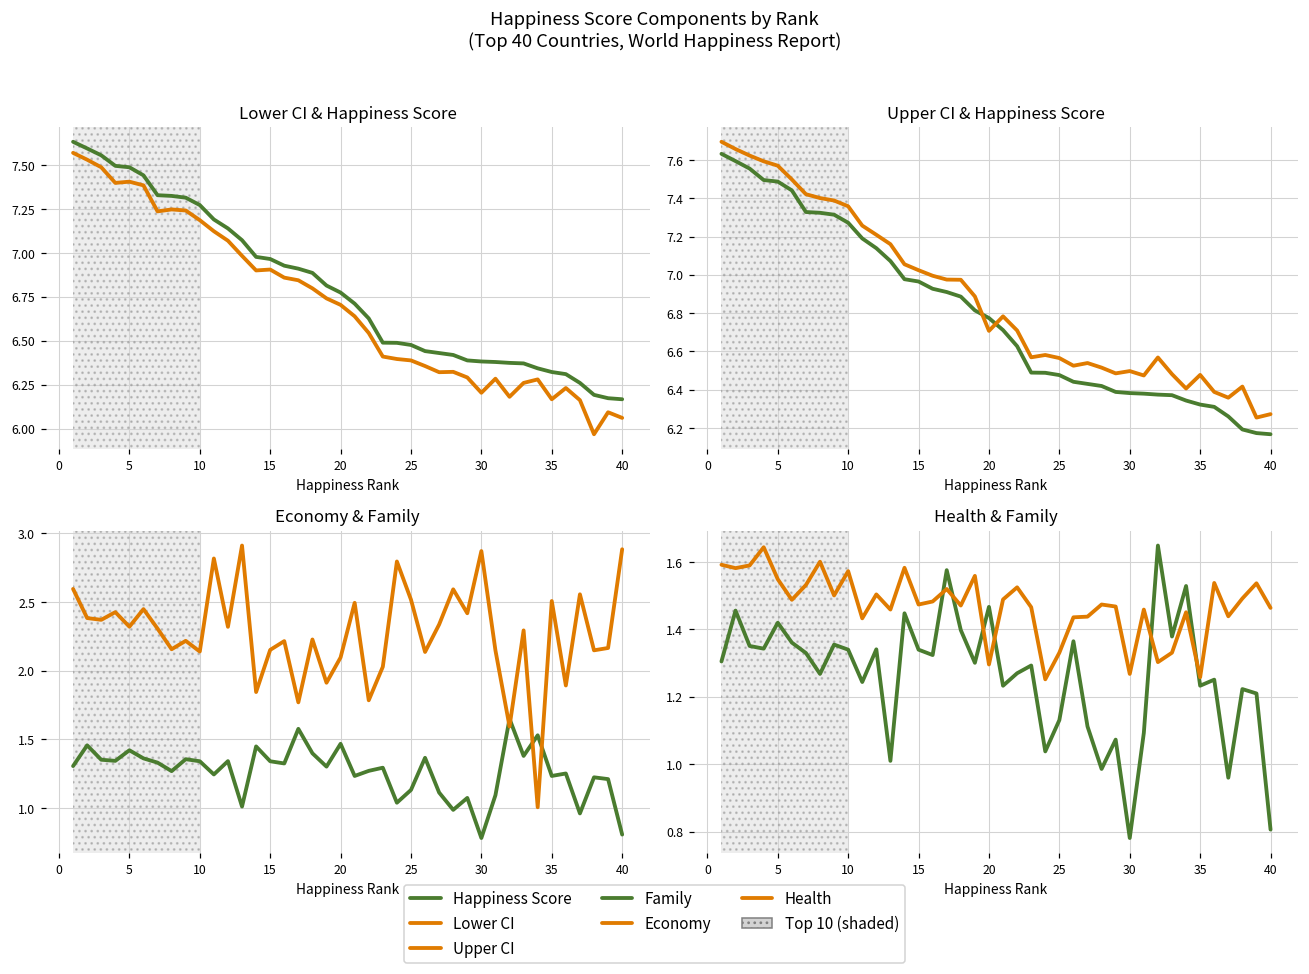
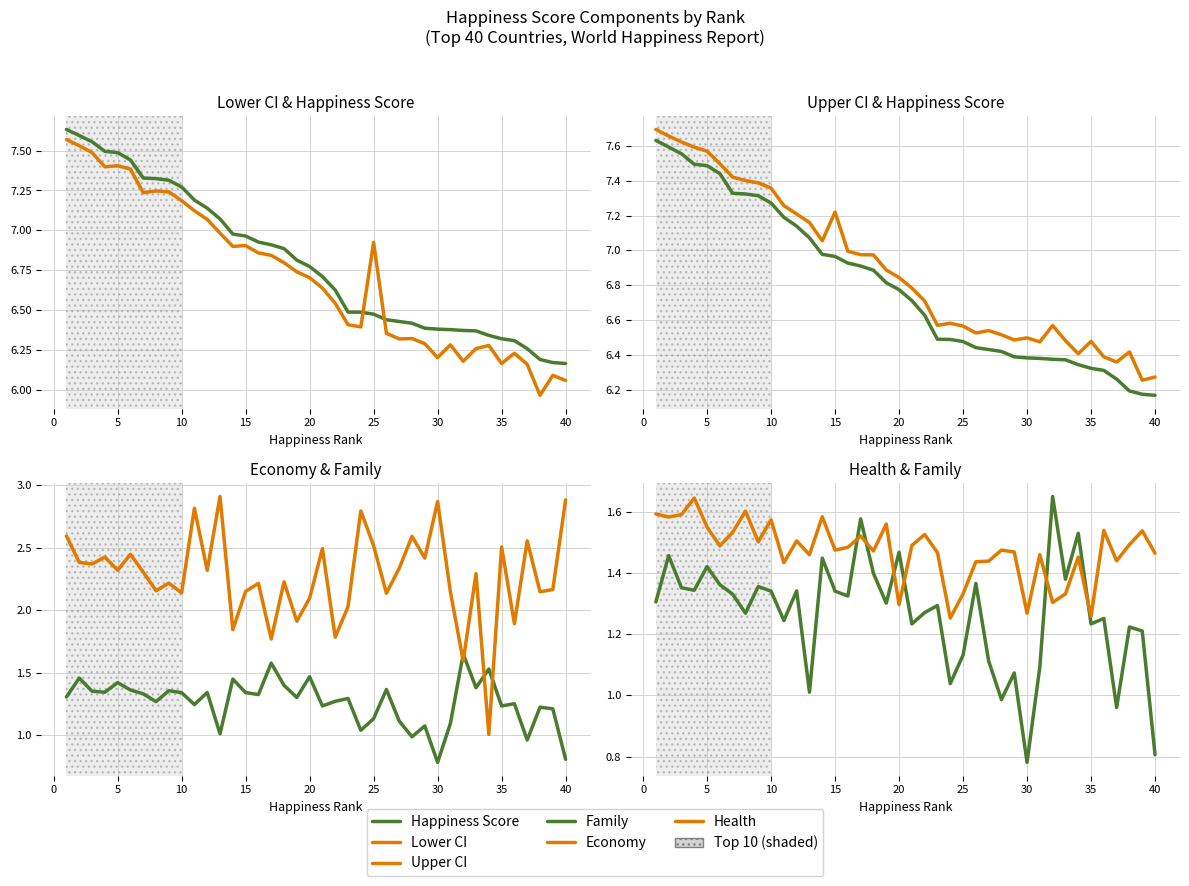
  {
    "Lower CI & Happiness Score": {
      "Happiness Score": {
        "5": 7.49,
        "10": 7.27,
        "15": 6.97,
        "20": 6.77,
        "25": 6.48,
        "30": 6.38,
        "35": 6.32,
        "40": 6.17
      },
      "Lower CI": {
        "5": 7.41,
        "10": 7.19,
        "15": 6.91,
        "20": 6.70,
-       "25": 6.39,
+       "25": 6.93,
        "30": 6.20,
        "35": 6.17,
        "40": 6.06
      }
    },
    "Upper CI & Happiness Score": {
      "Happiness Score": {
        "5": 7.49,
        "10": 7.27,
        "15": 6.97,
        "20": 6.77,
        "25": 6.48,
        "30": 6.38,
        "35": 6.32,
        "40": 6.17
      },
      "Upper CI": {
        "5": 7.57,
        "10": 7.36,
-       "15": 7.02,
-       "20": 6.71,
+       "15": 7.22,
+       "20": 6.84,
        "25": 6.57,
        "30": 6.50,
        "35": 6.48,
        "40": 6.27
      }
    },
    "Economy & Family": {
      "Family": {
        "5": 1.42,
        "10": 1.34,
        "15": 1.34,
        "20": 1.47,
        "25": 1.13,
        "30": 0.78,
        "35": 1.23,
        "40": 0.81
      },
      "Economy": {
        "5": 2.32,
        "10": 2.14,
        "15": 2.15,
        "20": 2.10,
        "25": 2.52,
        "30": 2.87,
        "35": 2.51,
        "40": 2.88
      }
    },
    "Health & Family": {
      "Family": {
        "5": 1.42,
        "10": 1.34,
        "15": 1.34,
        "20": 1.47,
        "25": 1.13,
        "30": 0.78,
        "35": 1.23,
        "40": 0.81
      },
      "Health": {
        "5": 1.55,
        "10": 1.57,
        "15": 1.47,
        "20": 1.30,
        "25": 1.33,
        "30": 1.27,
        "35": 1.26,
        "40": 1.46
      }
    }
  }
